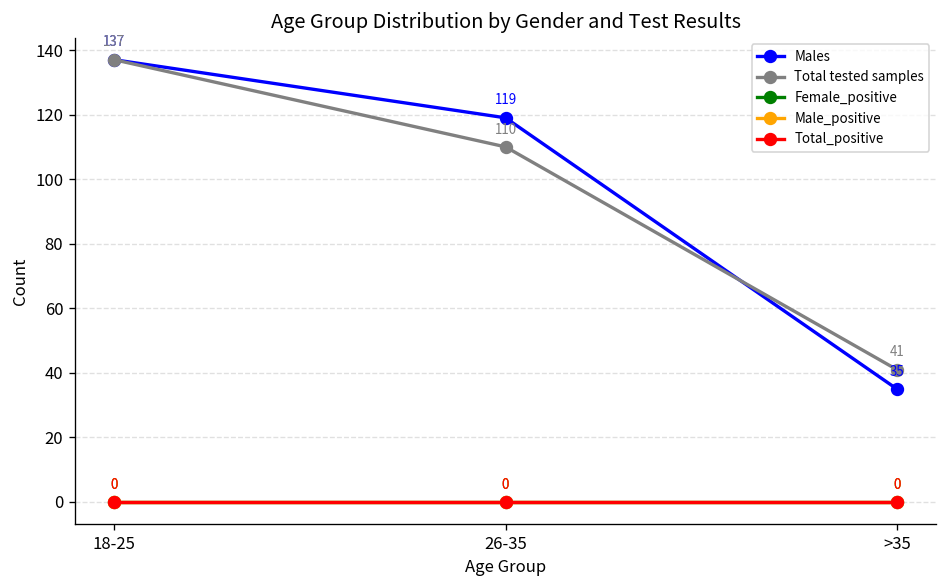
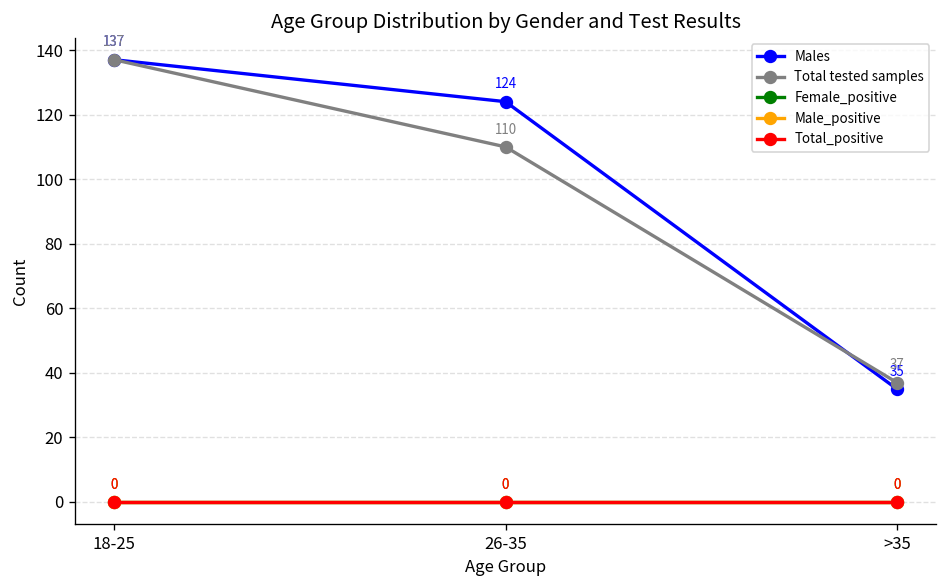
  {
    "Males": {
-     "26-35": 119
+     "26-35": 124
    },
    "Total tested samples": {
      "26-35": 110,
-     ">35": 41
+     ">35": 37
    }
  }
